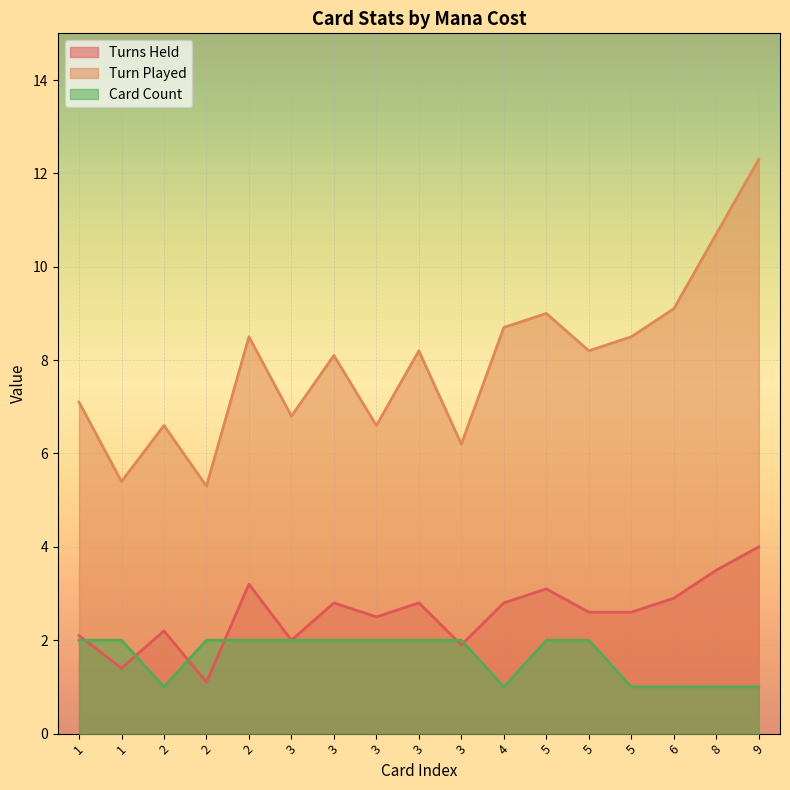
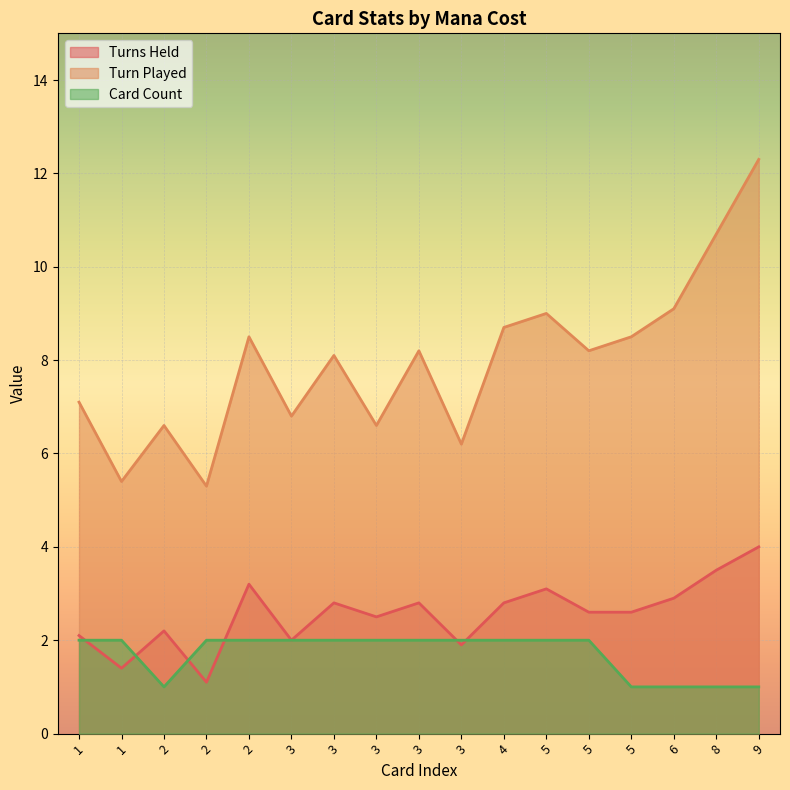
  {
    "Card Count": {
-     "4": 1,
+     "4": 2,
      "6": 1,
      "8": 1,
      "9": 1
    }
  }
